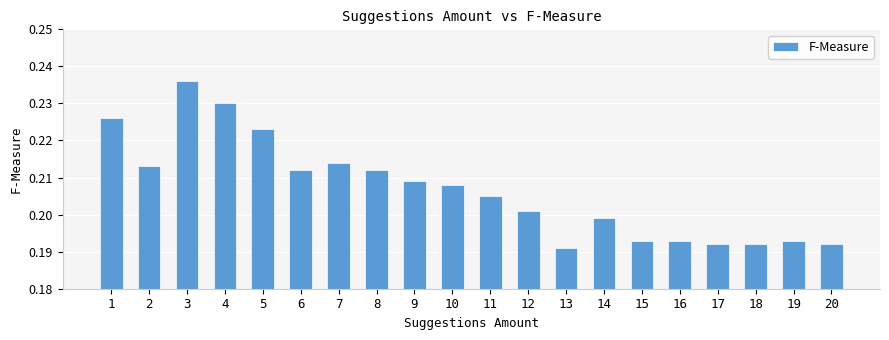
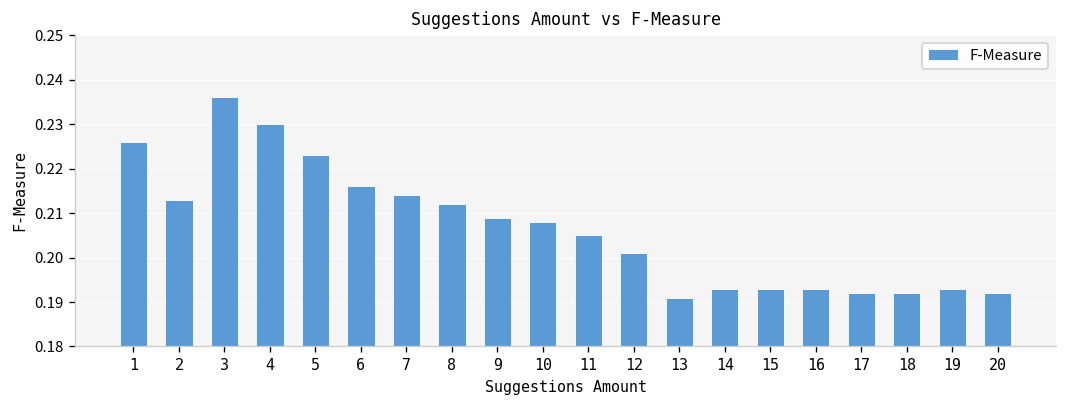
  {
    "1": 0.226,
    "2": 0.213,
    "3": 0.236,
    "4": 0.230,
    "5": 0.223,
-   "6": 0.212,
+   "6": 0.216,
    "7": 0.214,
    "8": 0.212,
    "9": 0.209,
    "10": 0.208,
    "11": 0.205,
    "12": 0.201,
    "13": 0.191,
-   "14": 0.199,
+   "14": 0.193,
    "15": 0.193,
    "16": 0.193,
    "17": 0.192,
    "18": 0.192,
    "19": 0.193,
    "20": 0.192
  }
